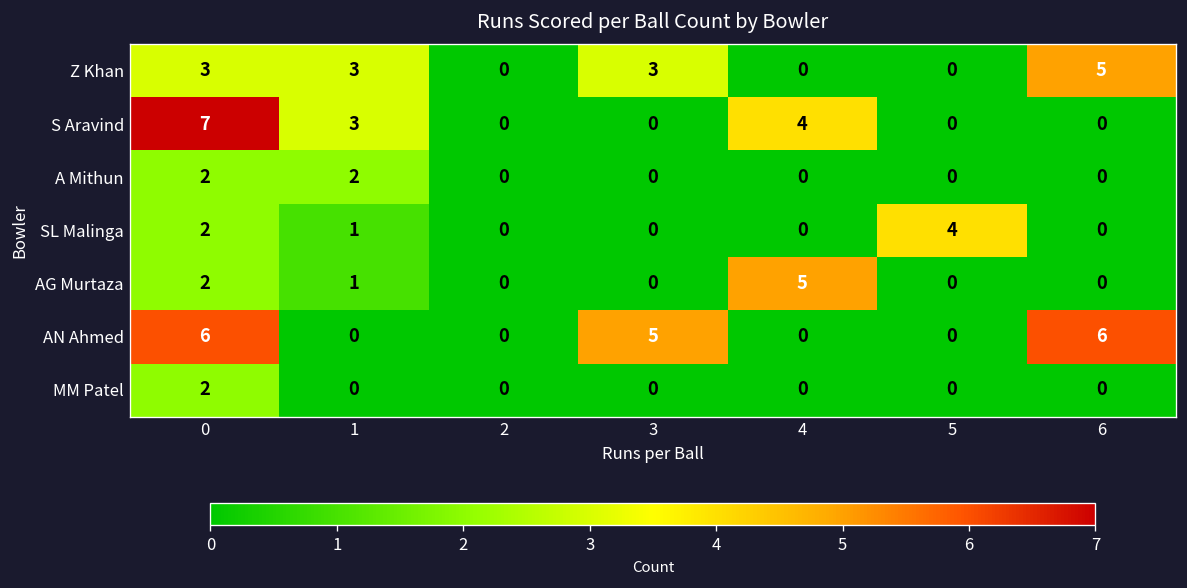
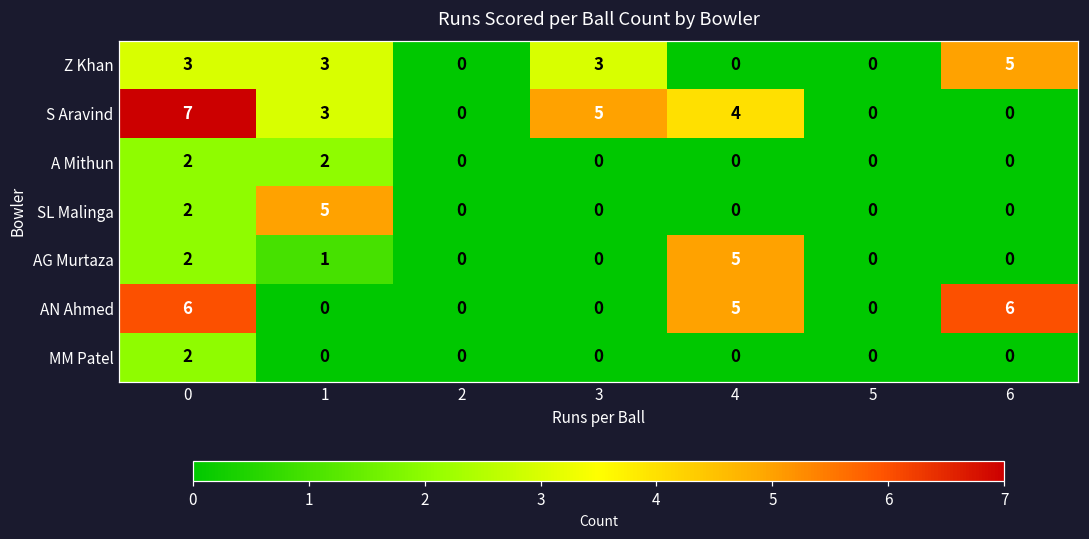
  {
    "Z Khan": {
      "0": 3,
      "1": 3,
      "2": 0,
      "3": 3,
      "4": 0,
      "5": 0,
      "6": 5
    },
    "S Aravind": {
      "0": 7,
      "1": 3,
      "2": 0,
-     "3": 0,
+     "3": 5,
      "4": 4,
      "5": 0,
      "6": 0
    },
    "A Mithun": {
      "0": 2,
      "1": 2,
      "2": 0,
      "3": 0,
      "4": 0,
      "5": 0,
      "6": 0
    },
    "SL Malinga": {
      "0": 2,
-     "1": 1,
+     "1": 5,
      "2": 0,
      "3": 0,
      "4": 0,
-     "5": 4,
+     "5": 0,
      "6": 0
    },
    "AG Murtaza": {
      "0": 2,
      "1": 1,
      "2": 0,
      "3": 0,
      "4": 5,
      "5": 0,
      "6": 0
    },
    "AN Ahmed": {
      "0": 6,
      "1": 0,
      "2": 0,
-     "3": 5,
-     "4": 0,
+     "3": 0,
+     "4": 5,
      "5": 0,
      "6": 6
    },
    "MM Patel": {
      "0": 2,
      "1": 0,
      "2": 0,
      "3": 0,
      "4": 0,
      "5": 0,
      "6": 0
    }
  }
